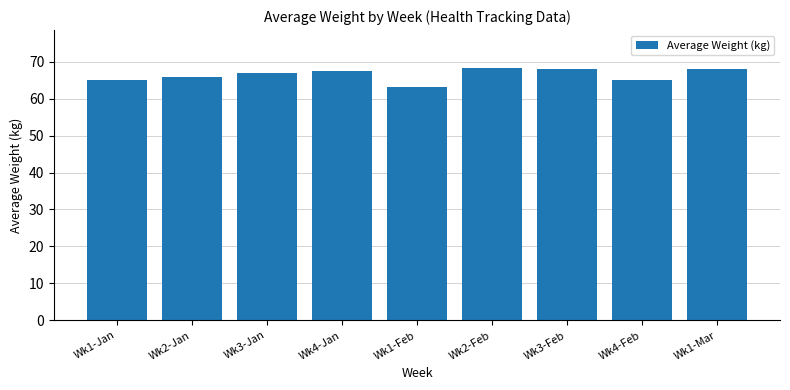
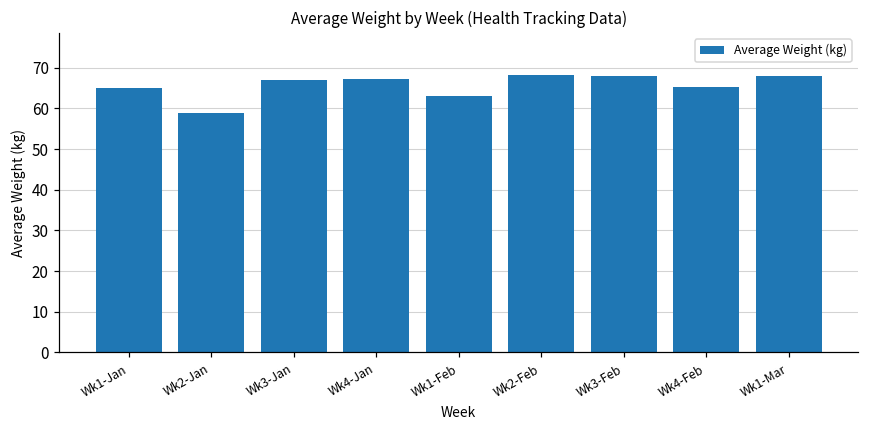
  {
    "Wk1-Jan": 65,
-   "Wk2-Jan": 66,
+   "Wk2-Jan": 59,
    "Wk3-Jan": 67,
    "Wk4-Jan": 67,
    "Wk1-Feb": 63,
    "Wk2-Feb": 68,
    "Wk3-Feb": 68,
    "Wk4-Feb": 65,
    "Wk1-Mar": 68
  }
